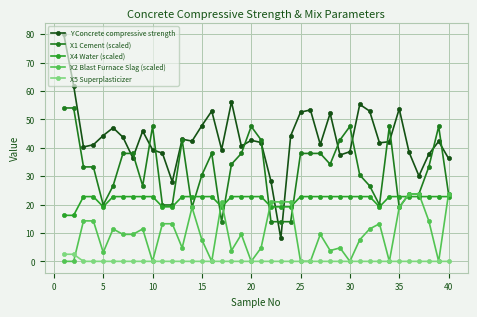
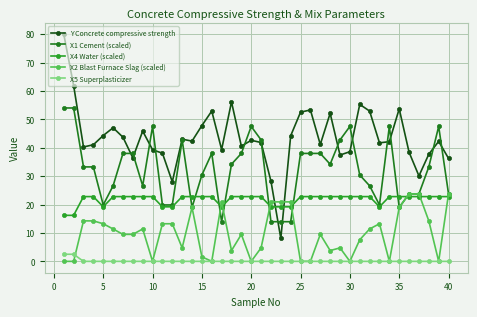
  {
    "X2 Blast Furnace Slag (scaled)": {
-     "5": 3,
-     "15": 8
+     "5": 13,
+     "15": 2
    },
    "X5 Superplasticizer": {
      "5": 0,
      "15": 0,
      "35": 0,
      "40": 0
    }
  }
